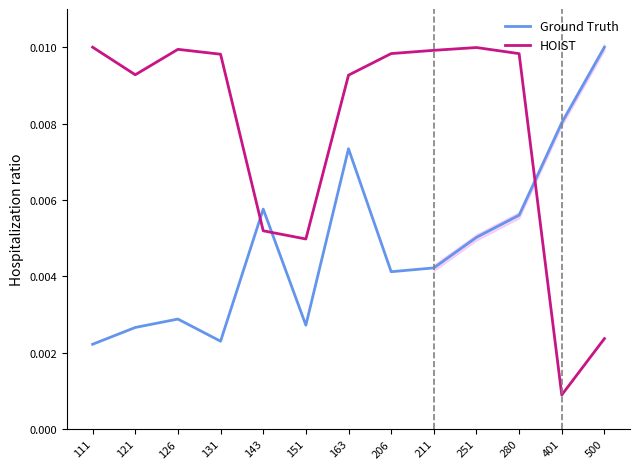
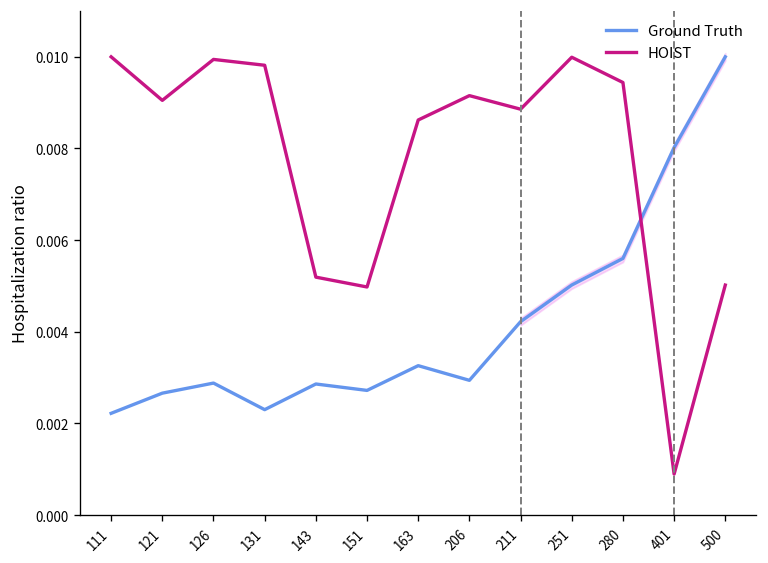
  {
    "Ground Truth": {
      "111": 0.0022,
      "121": 0.0027,
      "126": 0.0029,
      "131": 0.0023,
-     "143": 0.0058,
+     "143": 0.0029,
      "151": 0.0027,
-     "163": 0.0073,
-     "206": 0.0041,
+     "163": 0.0033,
+     "206": 0.0029,
      "211": 0.0042,
      "251": 0.0050,
      "280": 0.0056,
      "401": 0.0080,
      "500": 0.0100
    },
    "HOIST": {
      "111": 0.0100,
-     "121": 0.0093,
+     "121": 0.0090,
      "126": 0.0099,
      "131": 0.0098,
      "143": 0.0052,
      "151": 0.0050,
-     "163": 0.0093,
-     "206": 0.0098,
-     "211": 0.0099,
+     "163": 0.0086,
+     "206": 0.0092,
+     "211": 0.0089,
      "251": 0.0100,
-     "280": 0.0098,
+     "280": 0.0094,
      "401": 0.0009,
-     "500": 0.0024
+     "500": 0.0050
    }
  }
